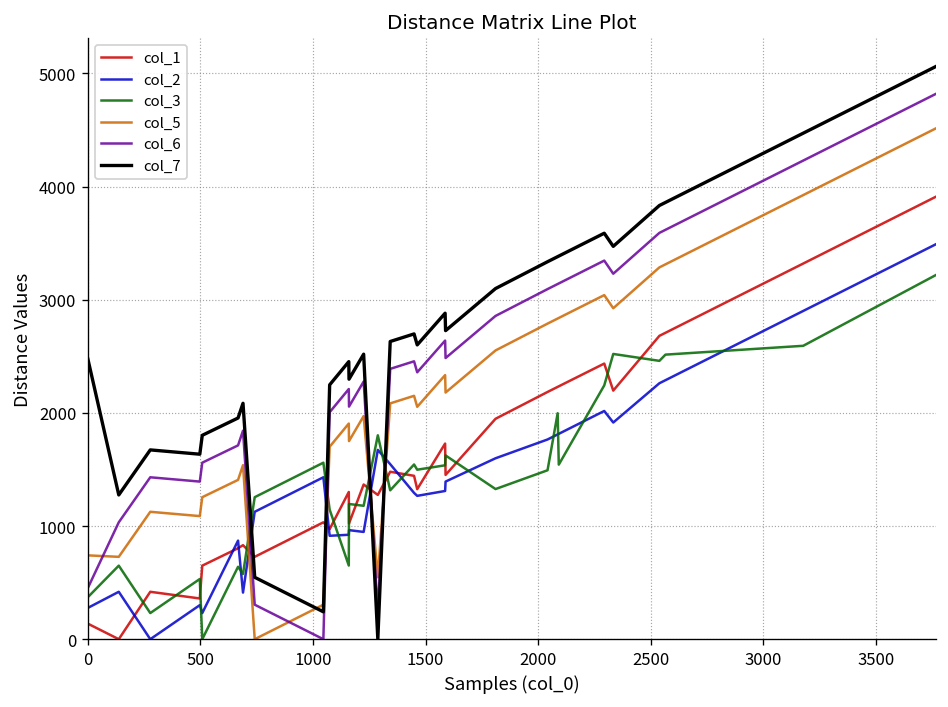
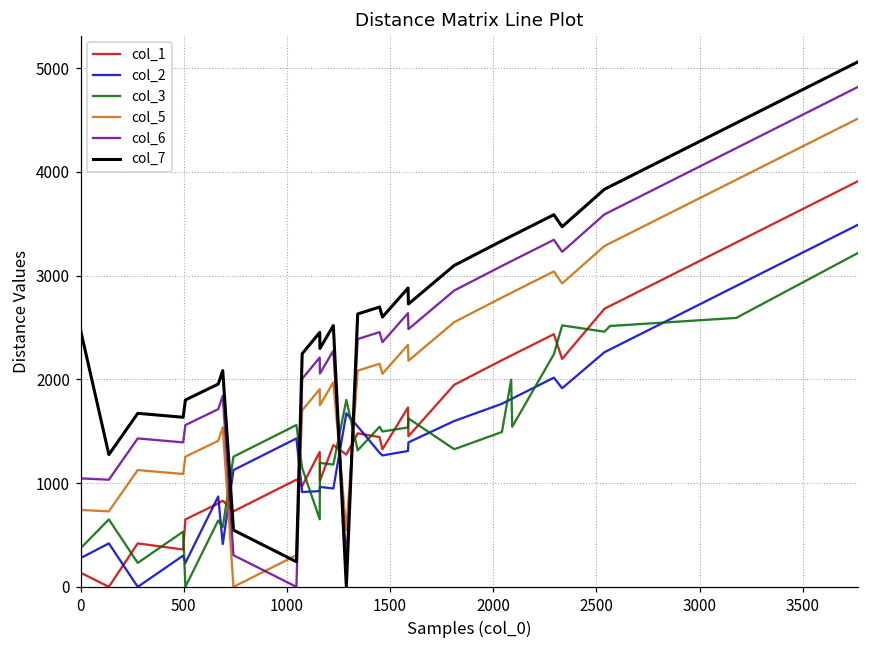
  {
    "col_1": {
      "0": 100
    },
    "col_2": {
      "0": 300
    },
    "col_3": {
      "0": 400
    },
    "col_5": {
      "0": 700
    },
    "col_6": {
-     "0": 500
+     "0": 1000
    },
    "col_7": {
      "0": 2500
    }
  }
